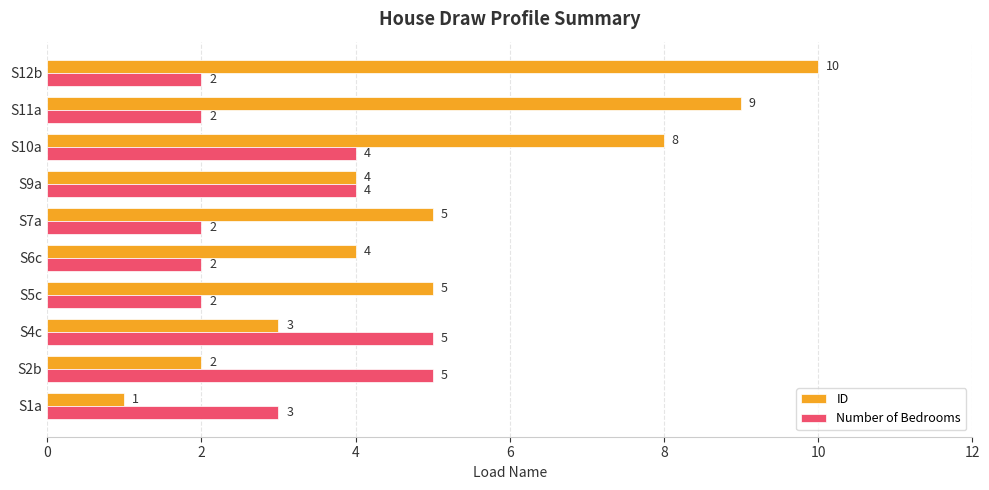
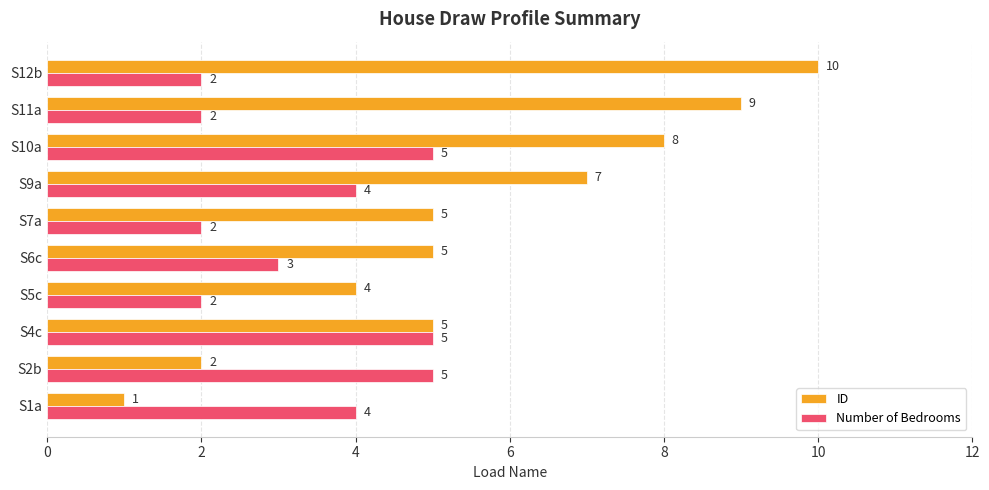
  {
    "ID": {
      "S12b": 10,
      "S11a": 9,
      "S10a": 8,
-     "S9a": 4,
+     "S9a": 7,
      "S7a": 5,
-     "S6c": 4,
-     "S5c": 5,
-     "S4c": 3,
+     "S6c": 5,
+     "S5c": 4,
+     "S4c": 5,
      "S2b": 2,
      "S1a": 1
    },
    "Number of Bedrooms": {
      "S12b": 2,
      "S11a": 2,
-     "S10a": 4,
+     "S10a": 5,
      "S9a": 4,
      "S7a": 2,
-     "S6c": 2,
+     "S6c": 3,
      "S5c": 2,
      "S4c": 5,
      "S2b": 5,
-     "S1a": 3
+     "S1a": 4
    }
  }
